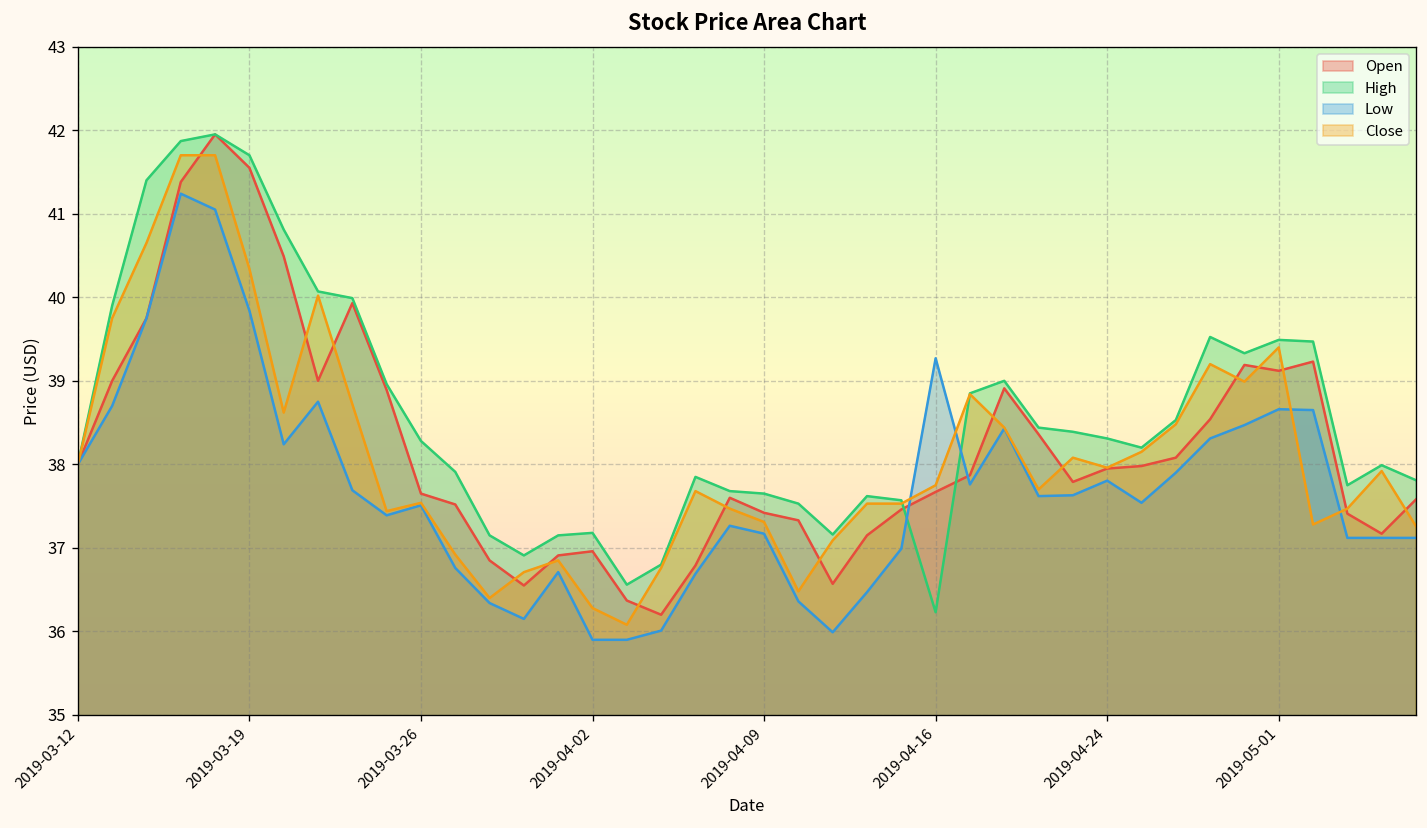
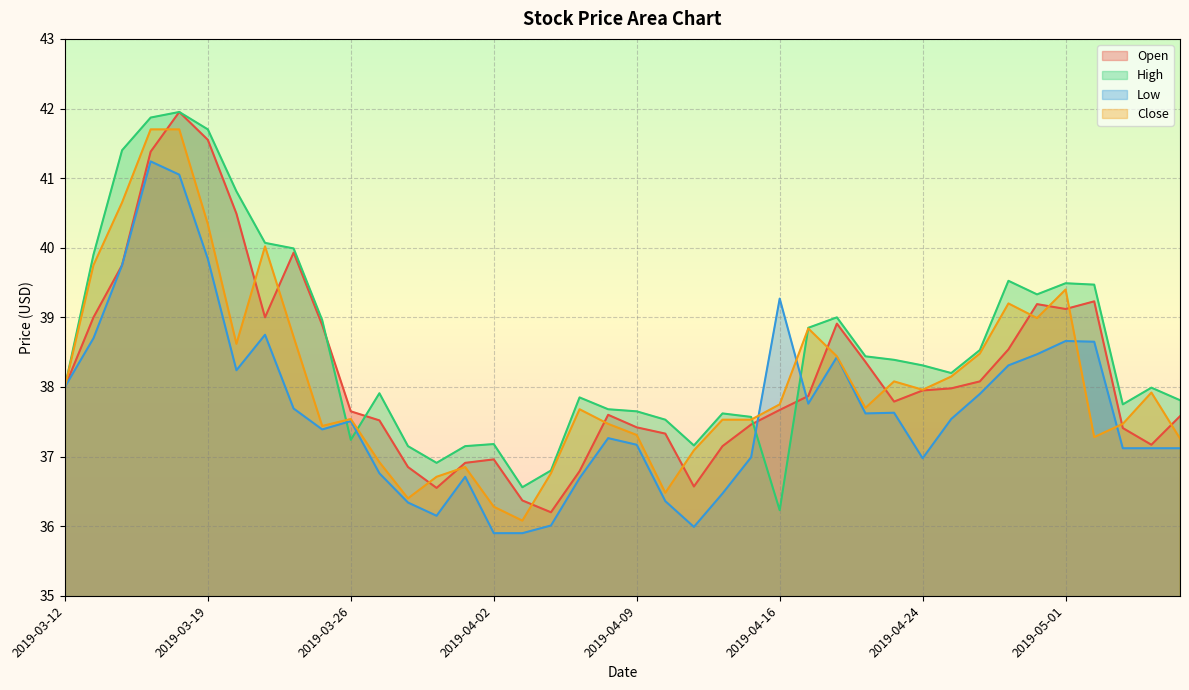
  {
    "High": {
      "2019-03-19": 41.7,
-     "2019-03-26": 38.3,
+     "2019-03-26": 37.2,
      "2019-04-02": 37.2,
      "2019-04-09": 37.7,
      "2019-04-16": 36.2,
      "2019-04-24": 38.3,
      "2019-05-01": 39.5
    },
    "Low": {
      "2019-03-19": 39.8,
      "2019-04-02": 35.9,
      "2019-04-09": 37.2,
      "2019-04-16": 39.3,
-     "2019-04-24": 37.8,
+     "2019-04-24": 37.0,
      "2019-05-01": 38.7
    }
  }
